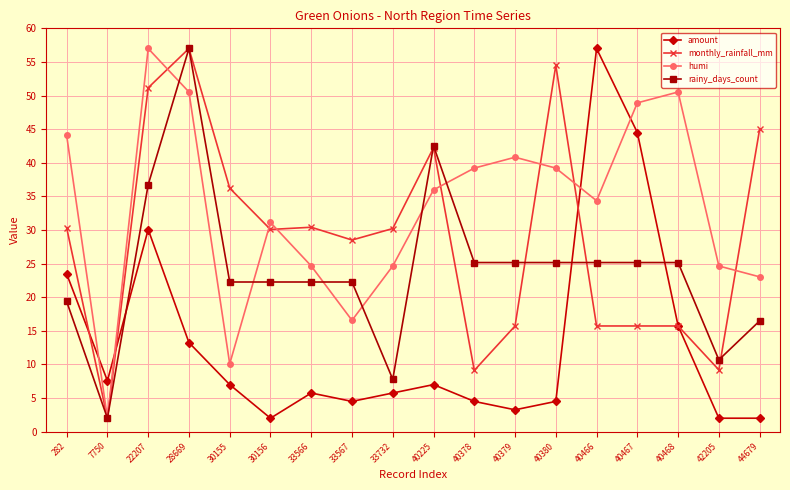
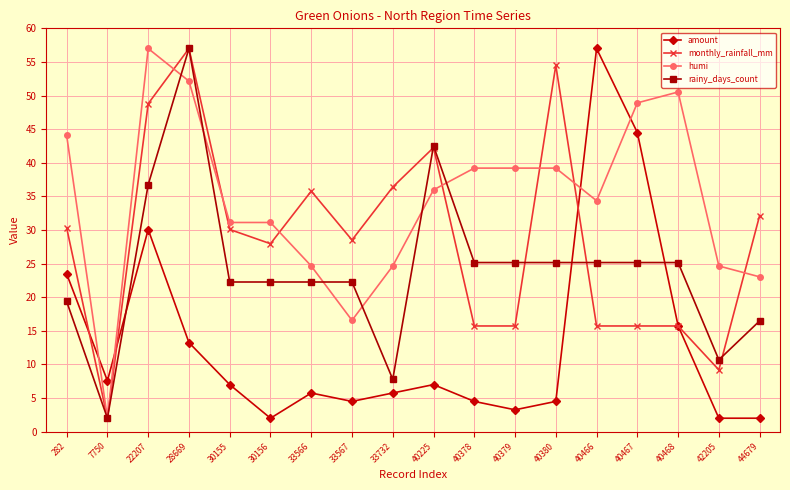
  {
    "monthly_rainfall_mm": {
      "282": 30,
-     "22207": 51,
-     "30155": 36,
-     "30156": 30,
-     "33566": 30,
+     "22207": 49,
+     "30155": 30,
+     "30156": 28,
+     "33566": 36,
      "33567": 29,
-     "33732": 30,
-     "40378": 9,
+     "33732": 36,
+     "40378": 16,
      "40379": 16,
      "40380": 54,
      "40466": 16,
      "40467": 16,
      "42205": 9,
-     "44679": 45
+     "44679": 32
    },
    "humi": {
      "282": 44,
      "22207": 57,
-     "28669": 51,
-     "30155": 10,
+     "28669": 52,
+     "30155": 31,
      "30156": 31,
      "33566": 25,
      "33567": 17,
      "33732": 25,
      "40225": 36,
      "40378": 39,
-     "40379": 41,
+     "40379": 39,
      "40380": 39,
      "40466": 34,
      "40467": 49,
      "40468": 51,
      "42205": 25,
      "44679": 23
    }
  }
